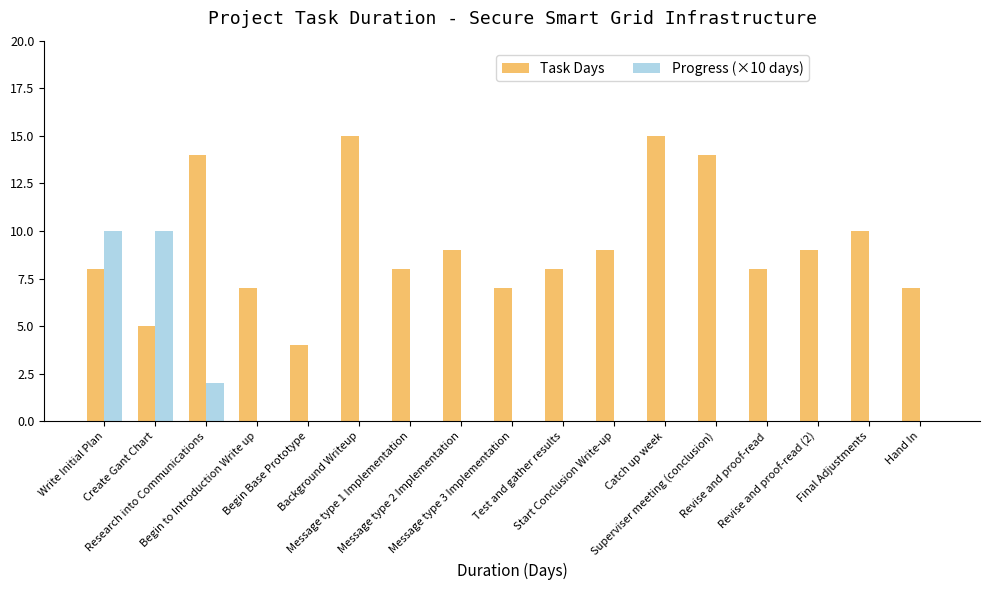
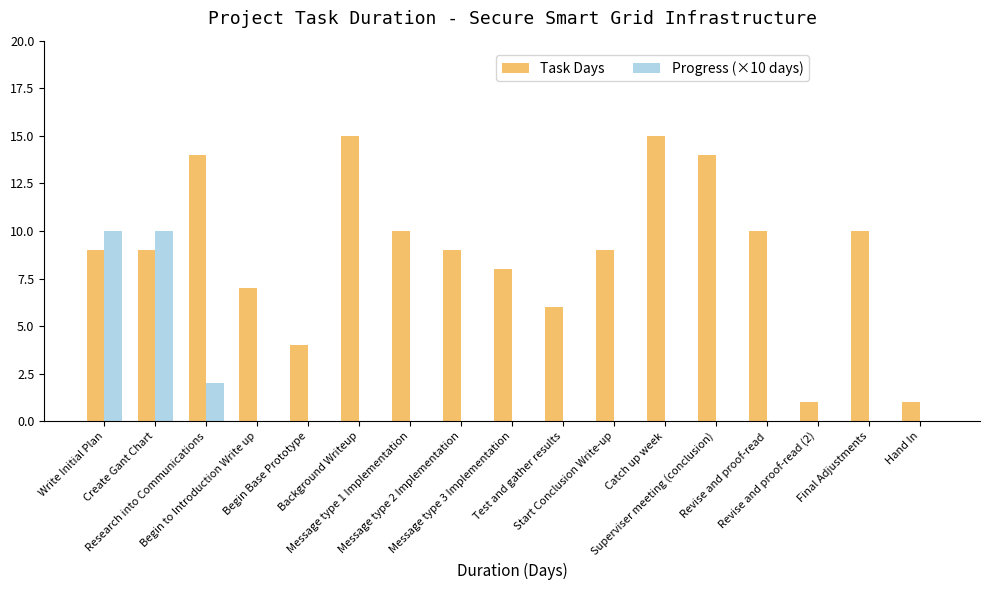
  {
    "Task Days": {
-     "Write Initial Plan": 8,
-     "Create Gant Chart": 5,
+     "Write Initial Plan": 9,
+     "Create Gant Chart": 9,
      "Research into Communications": 14,
      "Begin to Introduction Write up": 7,
      "Begin Base Prototype": 4,
      "Background Writeup": 15,
-     "Message type 1 Implementation": 8,
+     "Message type 1 Implementation": 10,
      "Message type 2 Implementation": 9,
-     "Message type 3 Implementation": 7,
-     "Test and gather results": 8,
+     "Message type 3 Implementation": 8,
+     "Test and gather results": 6,
      "Start Conclusion Write-up": 9,
      "Catch up week": 15,
      "Superviser meeting (conclusion)": 14,
-     "Revise and proof-read": 8,
-     "Revise and proof-read (2)": 9,
+     "Revise and proof-read": 10,
+     "Revise and proof-read (2)": 1,
      "Final Adjustments": 10,
-     "Hand In": 7
+     "Hand In": 1
    },
    "Progress (×10 days)": {
      "Write Initial Plan": 10,
      "Create Gant Chart": 10,
      "Research into Communications": 2,
      "Begin to Introduction Write up": 0,
      "Begin Base Prototype": 0,
      "Background Writeup": 0,
      "Message type 1 Implementation": 0,
      "Message type 2 Implementation": 0,
      "Message type 3 Implementation": 0,
      "Test and gather results": 0,
      "Start Conclusion Write-up": 0,
      "Catch up week": 0,
      "Superviser meeting (conclusion)": 0,
      "Revise and proof-read": 0,
      "Revise and proof-read (2)": 0,
      "Final Adjustments": 0,
      "Hand In": 0
    }
  }
